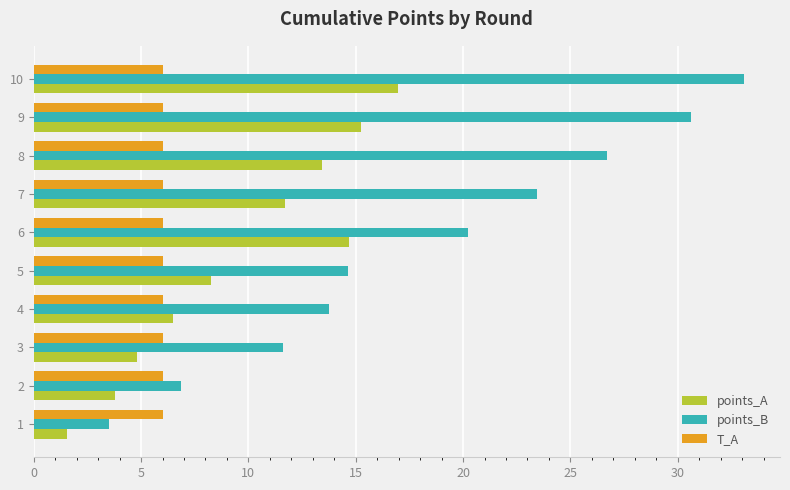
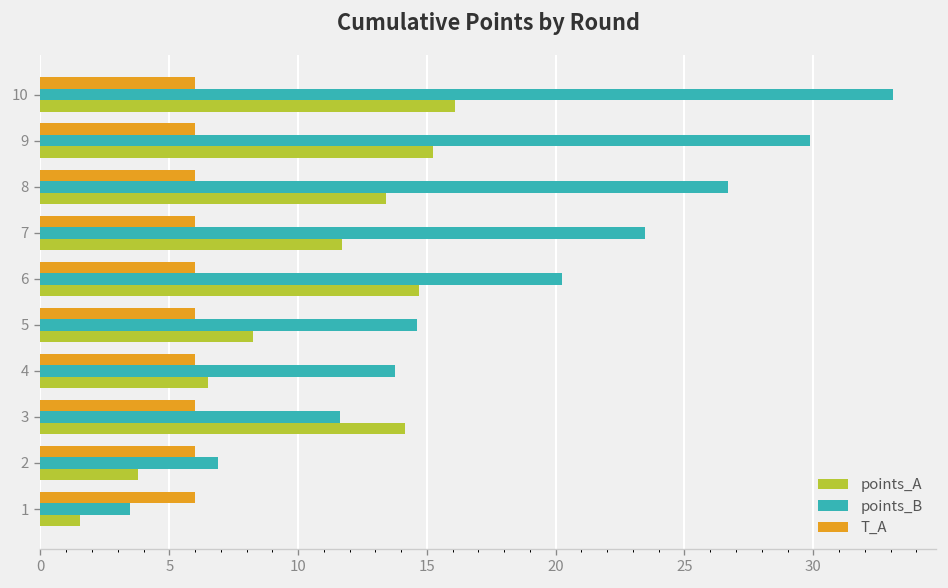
  {
    "points_A": {
-     "10": 17.0,
+     "10": 16.1,
      "9": 15.2,
      "8": 13.4,
      "7": 11.7,
      "6": 14.7,
      "5": 8.2,
      "4": 6.5,
-     "3": 4.8,
+     "3": 14.1,
      "2": 3.8,
      "1": 1.5
    },
    "points_B": {
      "10": 33.1,
-     "9": 30.6,
+     "9": 29.9,
      "8": 26.7,
      "7": 23.5,
      "6": 20.2,
      "5": 14.6,
      "4": 13.8,
      "3": 11.6,
      "2": 6.9,
      "1": 3.5
    },
    "T_A": {
      "10": 6.0,
      "9": 6.0,
      "8": 6.0,
      "7": 6.0,
      "6": 6.0,
      "5": 6.0,
      "4": 6.0,
      "3": 6.0,
      "2": 6.0,
      "1": 6.0
    }
  }
